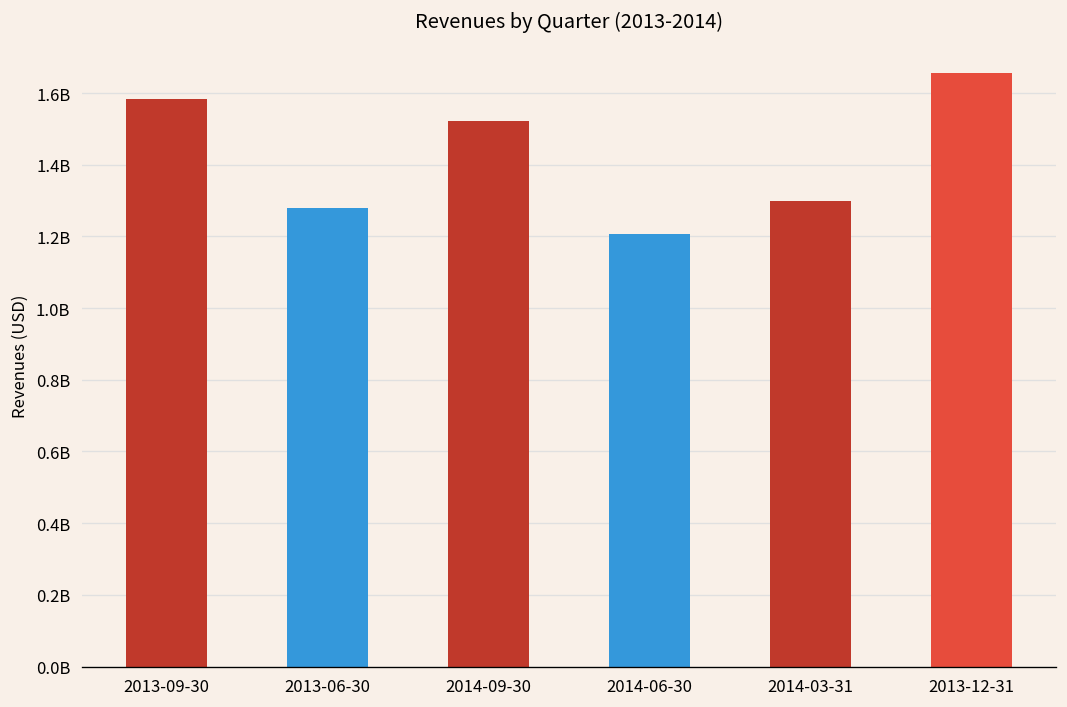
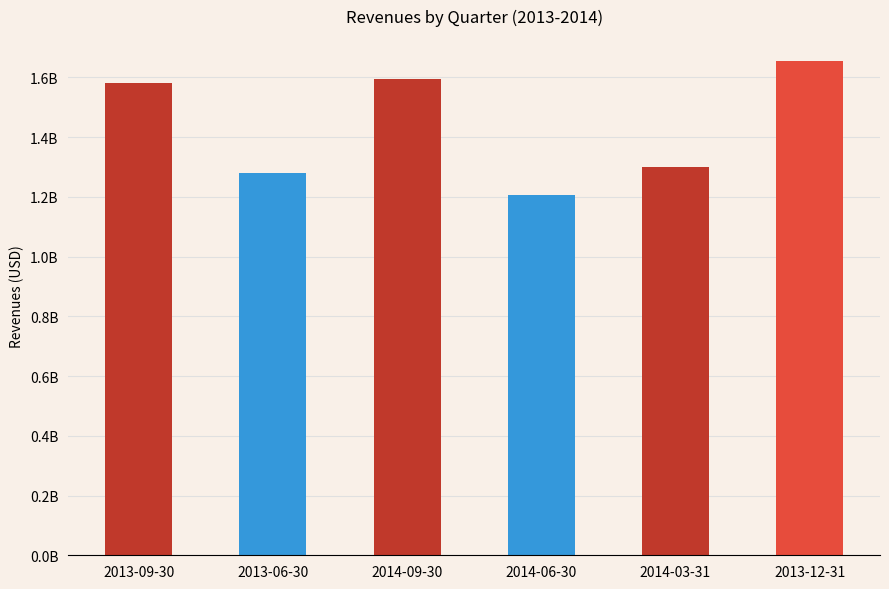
  {
    "2013-09-30": 1580000000,
    "2013-06-30": 1280000000,
-   "2014-09-30": 1520000000,
+   "2014-09-30": 1590000000,
    "2014-06-30": 1210000000,
    "2014-03-31": 1300000000,
    "2013-12-31": 1660000000
  }
